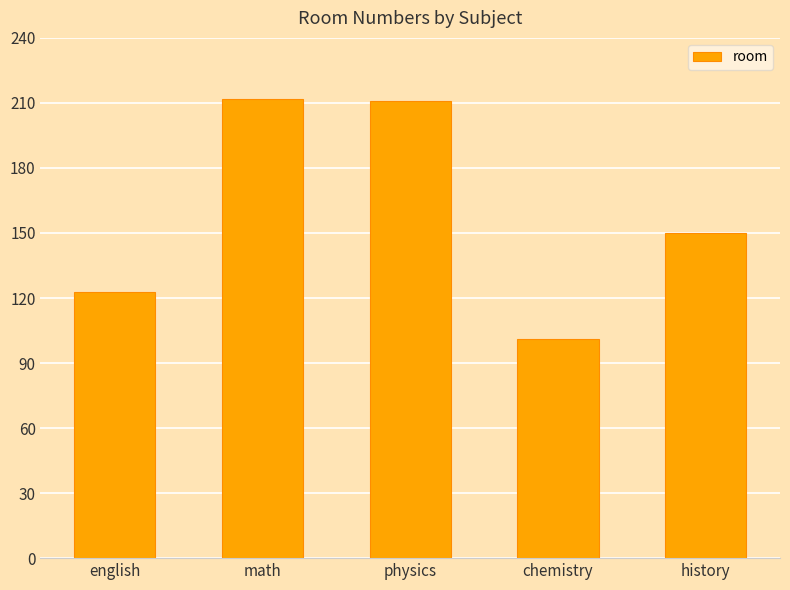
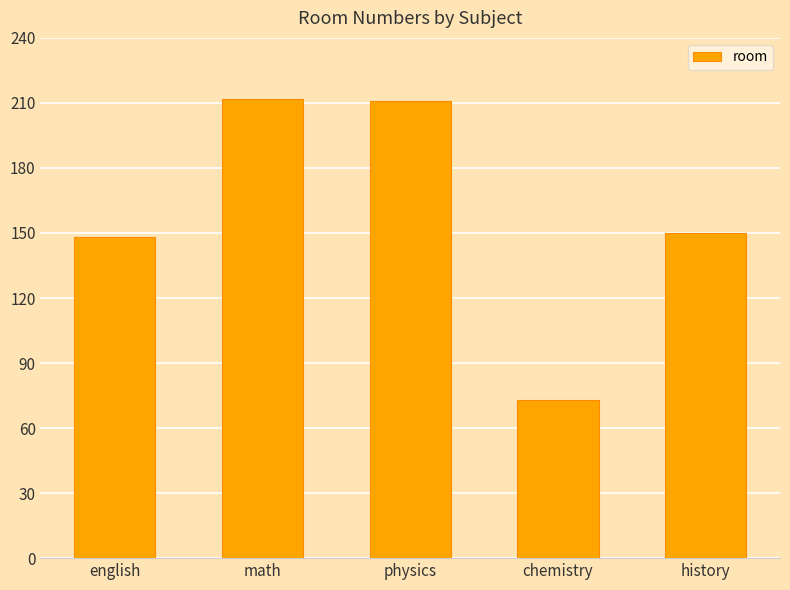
  {
-   "english": 123,
+   "english": 148,
    "math": 212,
    "physics": 211,
-   "chemistry": 101,
+   "chemistry": 73,
    "history": 150
  }
